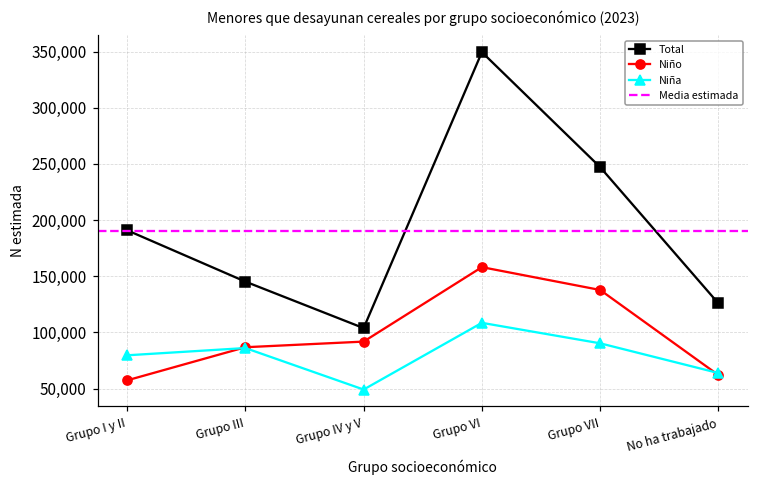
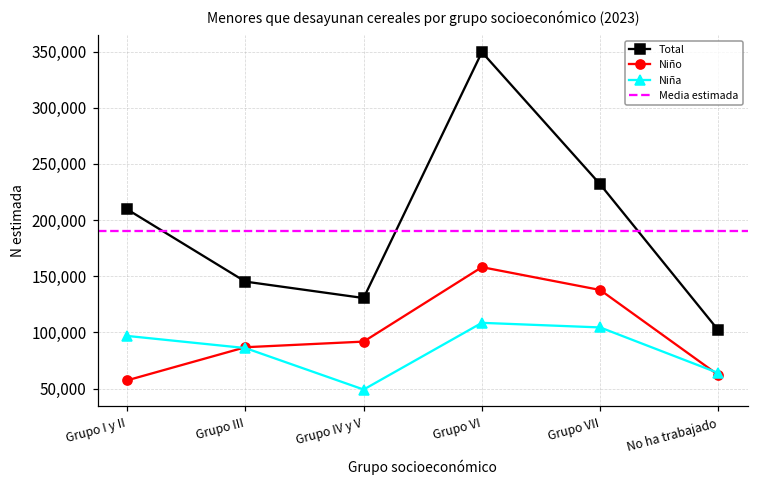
  {
    "Total": {
-     "Grupo I y II": "191,000",
+     "Grupo I y II": "210,000",
      "Grupo III": "145,000",
-     "Grupo IV y V": "104,000",
+     "Grupo IV y V": "131,000",
      "Grupo VI": "350,000",
-     "Grupo VII": "247,000",
-     "No ha trabajado": "126,000"
+     "Grupo VII": "232,000",
+     "No ha trabajado": "102,000"
    },
    "Niño": {
      "Grupo I y II": "57,000",
      "Grupo IV y V": "92,000",
      "Grupo VI": "158,000",
      "Grupo VII": "138,000"
    },
    "Niña": {
-     "Grupo I y II": "80,000",
+     "Grupo I y II": "97,000",
      "Grupo IV y V": "49,000",
      "Grupo VI": "109,000",
-     "Grupo VII": "90,000"
+     "Grupo VII": "104,000"
    }
  }
